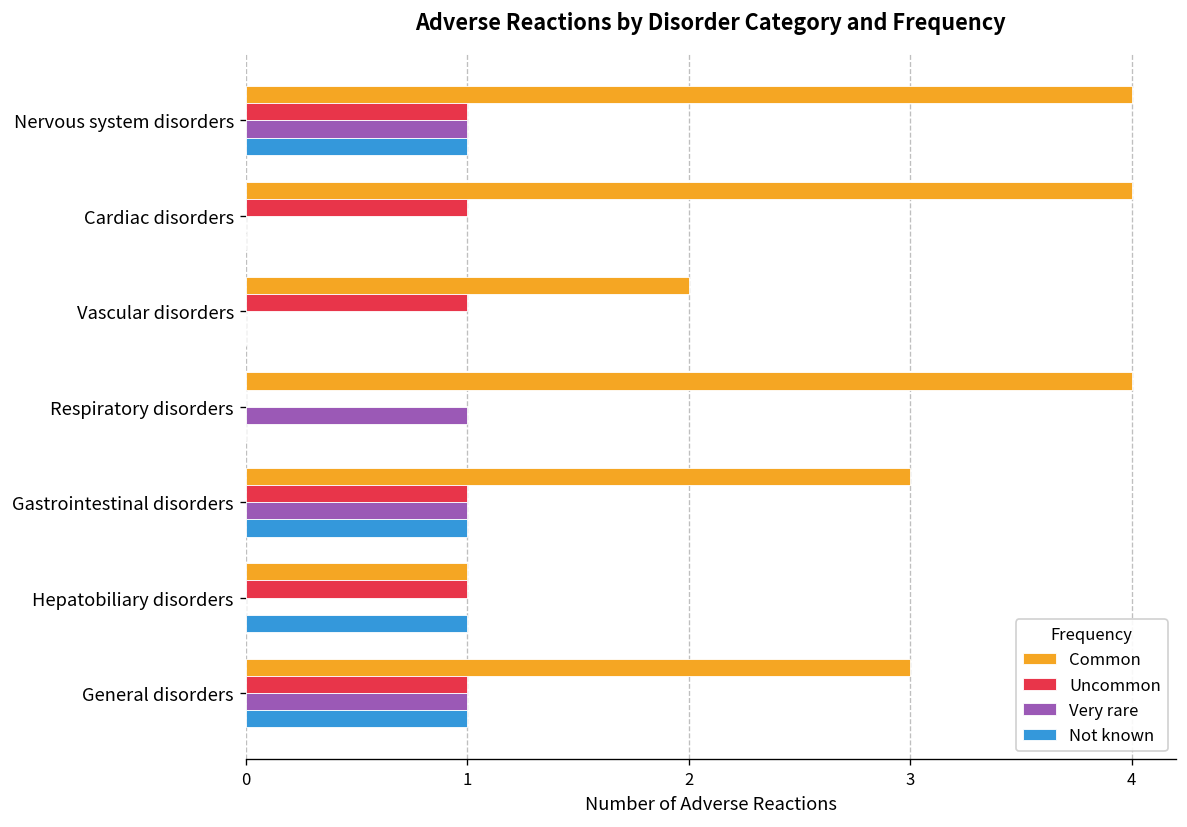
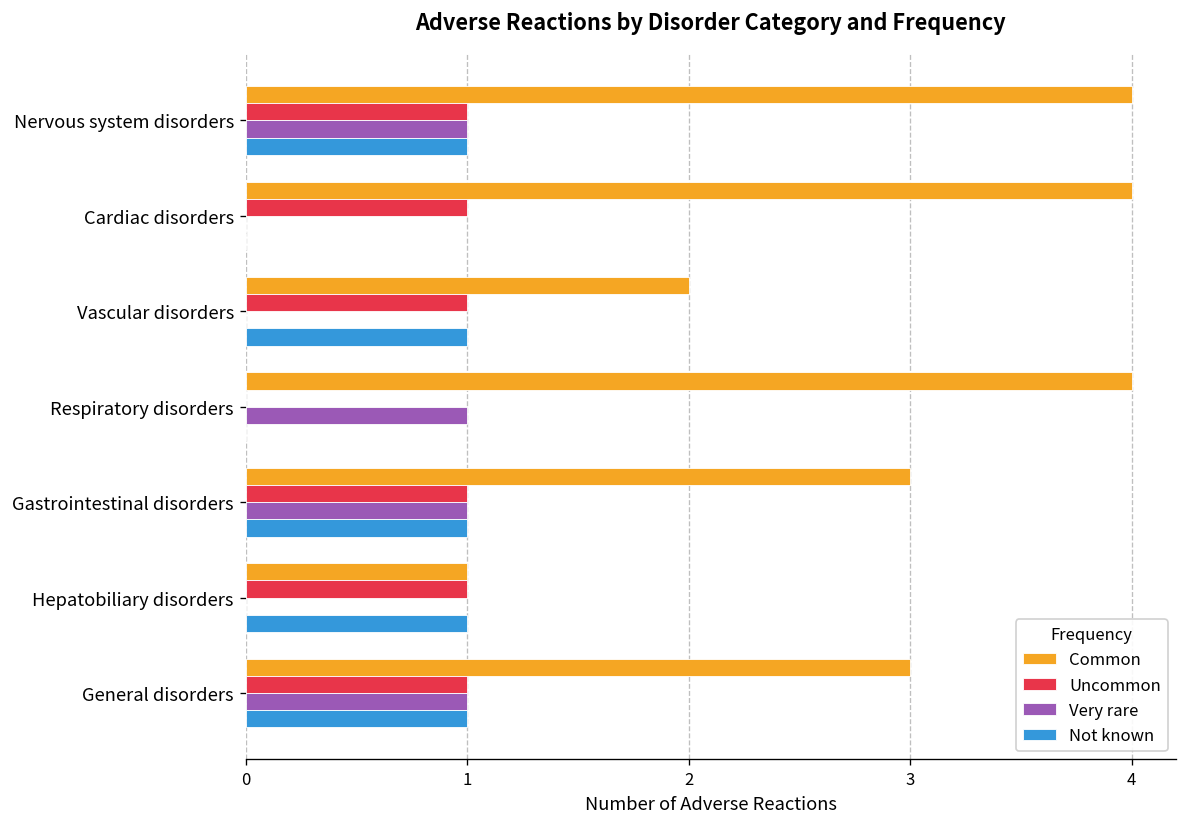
  {
    "Common": {
      "Nervous system disorders": 4,
      "Cardiac disorders": 4,
      "Vascular disorders": 2,
      "Respiratory disorders": 4,
      "Gastrointestinal disorders": 3,
      "Hepatobiliary disorders": 1,
      "General disorders": 3
    },
    "Uncommon": {
      "Nervous system disorders": 1,
      "Cardiac disorders": 1,
      "Vascular disorders": 1,
      "Respiratory disorders": 0,
      "Gastrointestinal disorders": 1,
      "Hepatobiliary disorders": 1,
      "General disorders": 1
    },
    "Very rare": {
      "Nervous system disorders": 1,
      "Cardiac disorders": 0,
      "Vascular disorders": 0,
      "Respiratory disorders": 1,
      "Gastrointestinal disorders": 1,
      "Hepatobiliary disorders": 0,
      "General disorders": 1
    },
    "Not known": {
      "Nervous system disorders": 1,
      "Cardiac disorders": 0,
-     "Vascular disorders": 0,
+     "Vascular disorders": 1,
      "Respiratory disorders": 0,
      "Gastrointestinal disorders": 1,
      "Hepatobiliary disorders": 1,
      "General disorders": 1
    }
  }
